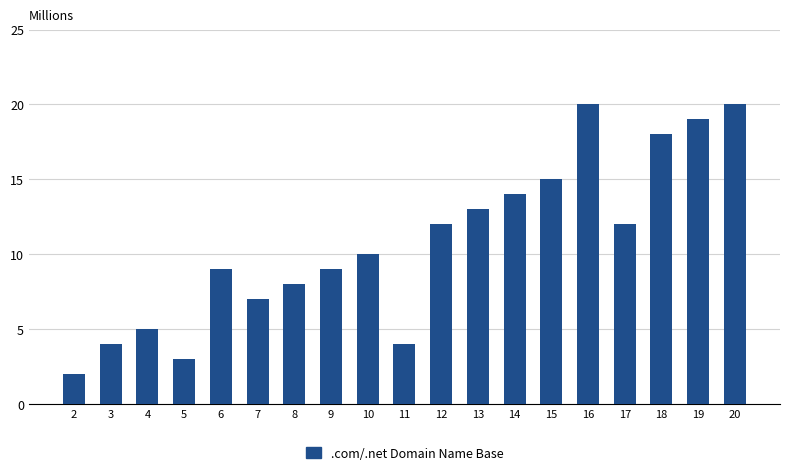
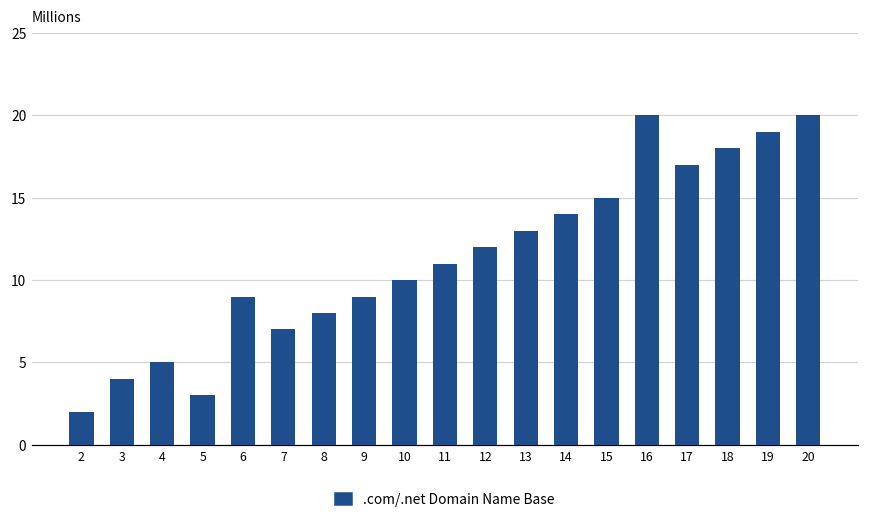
  {
    "2": 2,
    "3": 4,
    "4": 5,
    "5": 3,
    "6": 9,
    "7": 7,
    "8": 8,
    "9": 9,
    "10": 10,
-   "11": 4,
+   "11": 11,
    "12": 12,
    "13": 13,
    "14": 14,
    "15": 15,
    "16": 20,
-   "17": 12,
+   "17": 17,
    "18": 18,
    "19": 19,
    "20": 20
  }
